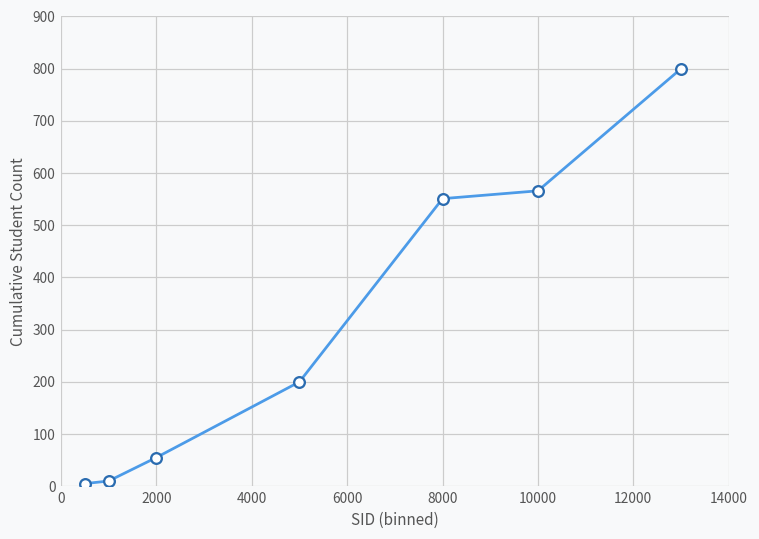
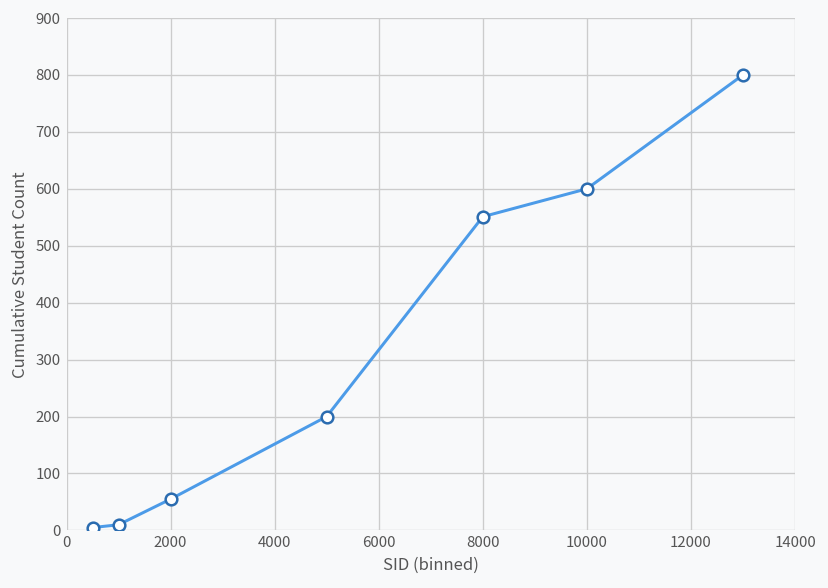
  {
    "2000": 60,
    "8000": 550,
-   "10000": 570
+   "10000": 600
  }
